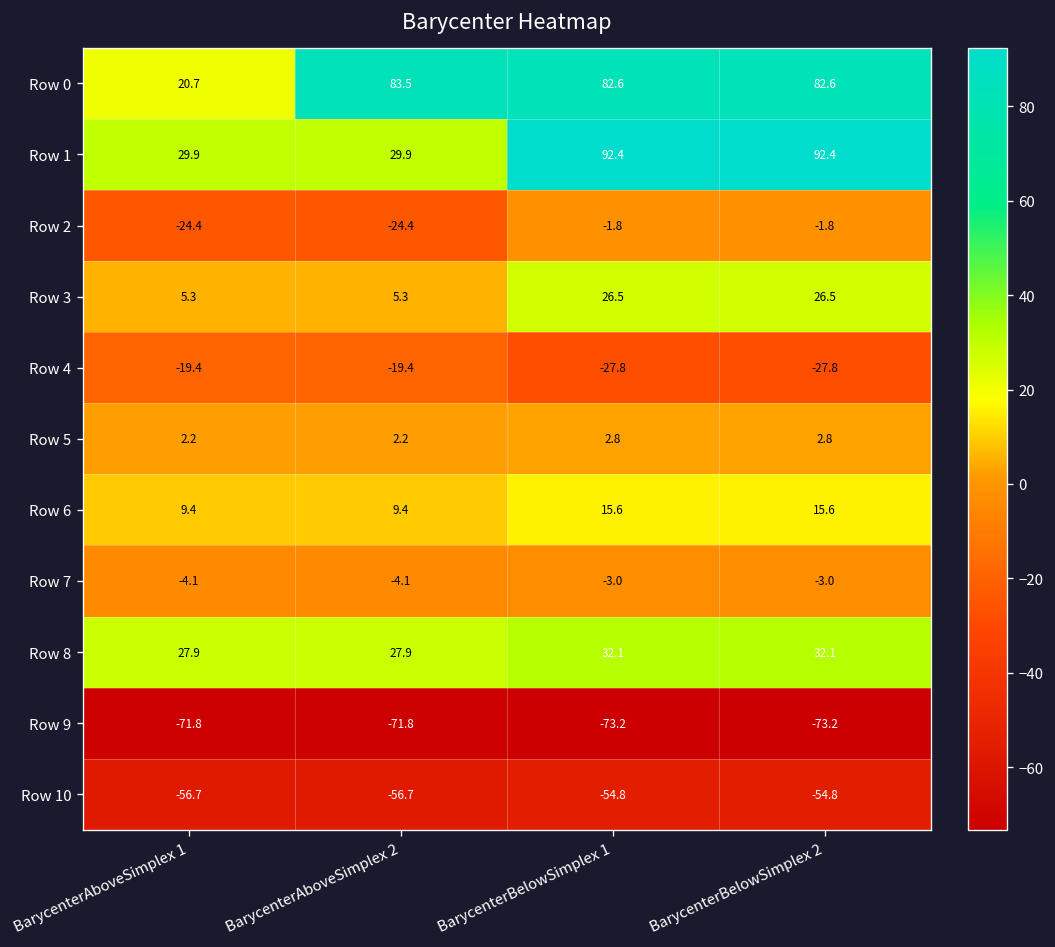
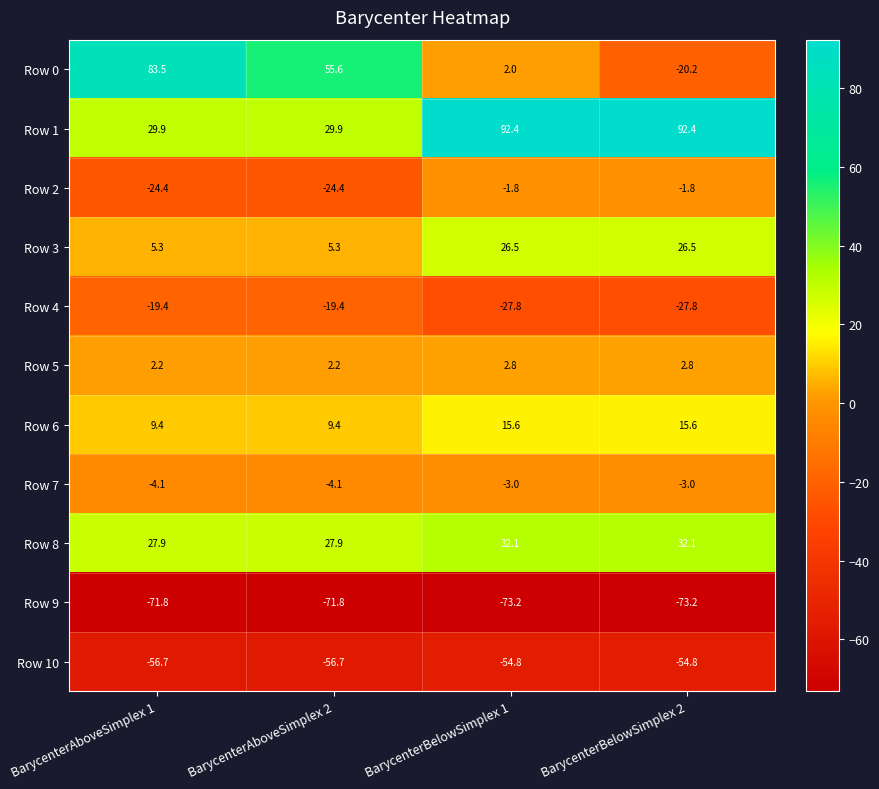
  {
    "Row 0": {
-     "BarycenterAboveSimplex 1": 20.7,
-     "BarycenterAboveSimplex 2": 83.5,
-     "BarycenterBelowSimplex 1": 82.6,
-     "BarycenterBelowSimplex 2": 82.6
+     "BarycenterAboveSimplex 1": 83.5,
+     "BarycenterAboveSimplex 2": 55.6,
+     "BarycenterBelowSimplex 1": 2.0,
+     "BarycenterBelowSimplex 2": -20.2
    },
    "Row 1": {
      "BarycenterAboveSimplex 1": 29.9,
      "BarycenterAboveSimplex 2": 29.9,
      "BarycenterBelowSimplex 1": 92.4,
      "BarycenterBelowSimplex 2": 92.4
    },
    "Row 2": {
      "BarycenterAboveSimplex 1": -24.4,
      "BarycenterAboveSimplex 2": -24.4,
      "BarycenterBelowSimplex 1": -1.8,
      "BarycenterBelowSimplex 2": -1.8
    },
    "Row 3": {
      "BarycenterAboveSimplex 1": 5.3,
      "BarycenterAboveSimplex 2": 5.3,
      "BarycenterBelowSimplex 1": 26.5,
      "BarycenterBelowSimplex 2": 26.5
    },
    "Row 4": {
      "BarycenterAboveSimplex 1": -19.4,
      "BarycenterAboveSimplex 2": -19.4,
      "BarycenterBelowSimplex 1": -27.8,
      "BarycenterBelowSimplex 2": -27.8
    },
    "Row 5": {
      "BarycenterAboveSimplex 1": 2.2,
      "BarycenterAboveSimplex 2": 2.2,
      "BarycenterBelowSimplex 1": 2.8,
      "BarycenterBelowSimplex 2": 2.8
    },
    "Row 6": {
      "BarycenterAboveSimplex 1": 9.4,
      "BarycenterAboveSimplex 2": 9.4,
      "BarycenterBelowSimplex 1": 15.6,
      "BarycenterBelowSimplex 2": 15.6
    },
    "Row 7": {
      "BarycenterAboveSimplex 1": -4.1,
      "BarycenterAboveSimplex 2": -4.1,
      "BarycenterBelowSimplex 1": -3.0,
      "BarycenterBelowSimplex 2": -3.0
    },
    "Row 8": {
      "BarycenterAboveSimplex 1": 27.9,
      "BarycenterAboveSimplex 2": 27.9,
      "BarycenterBelowSimplex 1": 32.1,
      "BarycenterBelowSimplex 2": 32.1
    },
    "Row 9": {
      "BarycenterAboveSimplex 1": -71.8,
      "BarycenterAboveSimplex 2": -71.8,
      "BarycenterBelowSimplex 1": -73.2,
      "BarycenterBelowSimplex 2": -73.2
    },
    "Row 10": {
      "BarycenterAboveSimplex 1": -56.7,
      "BarycenterAboveSimplex 2": -56.7,
      "BarycenterBelowSimplex 1": -54.8,
      "BarycenterBelowSimplex 2": -54.8
    }
  }
